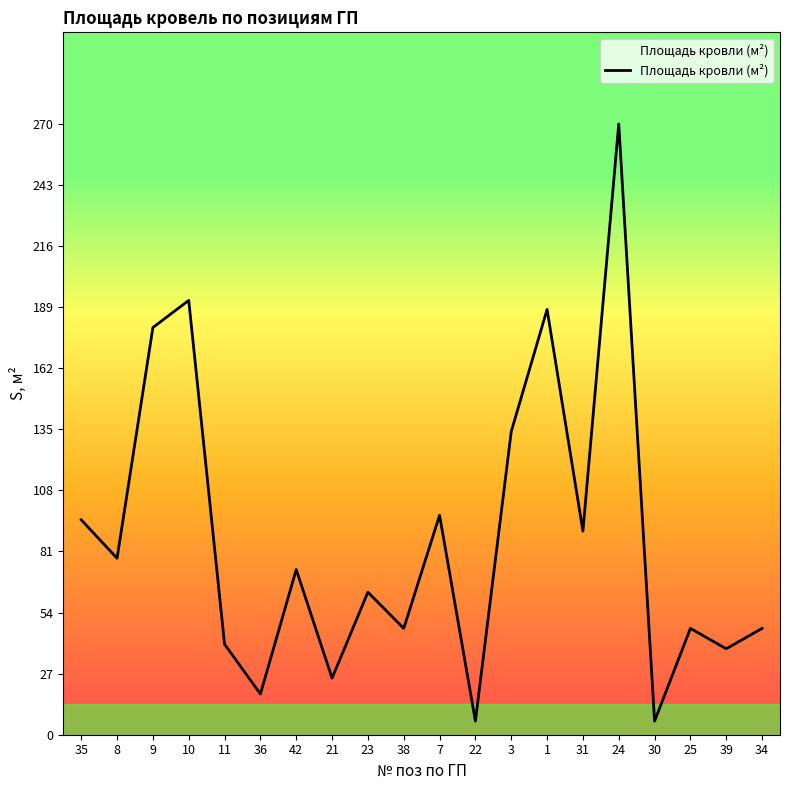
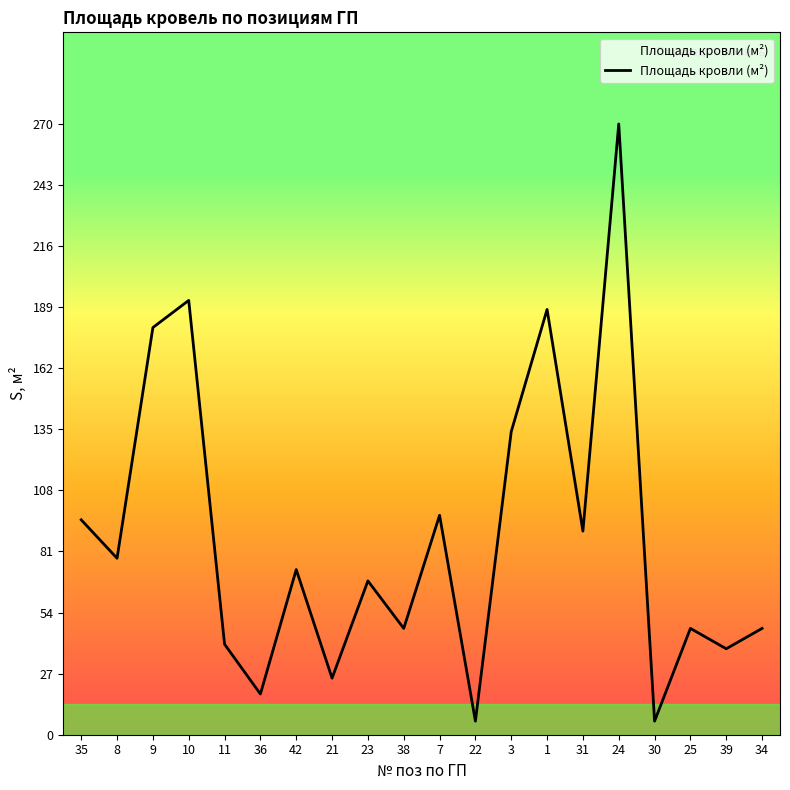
  {
    "35": 95,
    "8": 78,
    "9": 180,
    "10": 192,
    "11": 40,
    "36": 18,
    "42": 73,
    "21": 25,
-   "23": 63,
+   "23": 68,
    "38": 47,
    "7": 97,
    "3": 134,
    "1": 188,
    "31": 90,
    "24": 270,
    "25": 47,
    "39": 38,
    "34": 47
  }
